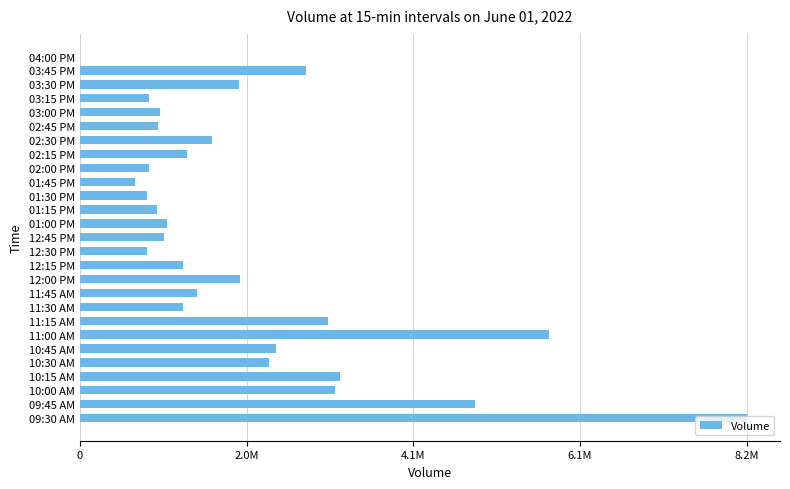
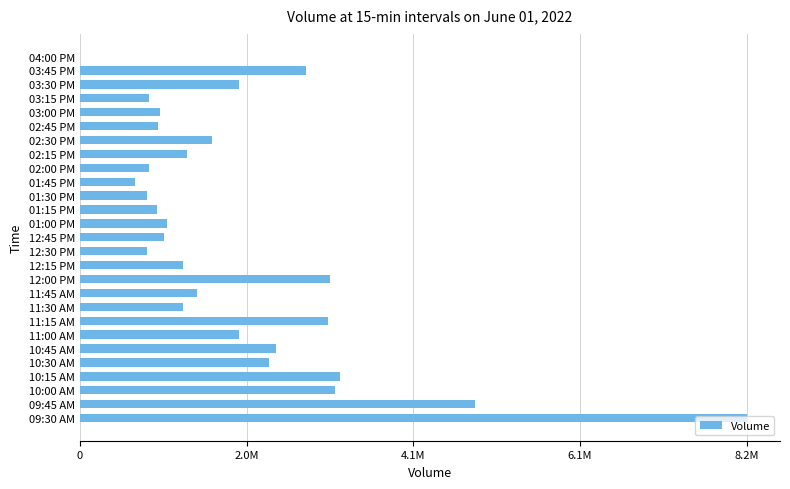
  {
    "04:00 PM": 0,
    "03:45 PM": 2800000,
    "03:30 PM": 1900000,
    "03:15 PM": 800000,
    "03:00 PM": 1000000,
    "02:45 PM": 1000000,
    "02:30 PM": 1600000,
    "02:15 PM": 1300000,
    "02:00 PM": 800000,
    "01:45 PM": 700000,
    "01:30 PM": 800000,
    "01:15 PM": 900000,
    "01:00 PM": 1100000,
    "12:45 PM": 1000000,
    "12:30 PM": 800000,
    "12:15 PM": 1300000,
-   "12:00 PM": 2000000,
+   "12:00 PM": 3100000,
    "11:45 AM": 1400000,
    "11:30 AM": 1300000,
    "11:15 AM": 3000000,
-   "11:00 AM": 5700000,
+   "11:00 AM": 2000000,
    "10:45 AM": 2400000,
    "10:30 AM": 2300000,
    "10:15 AM": 3200000,
    "10:00 AM": 3100000,
    "09:45 AM": 4800000
  }
